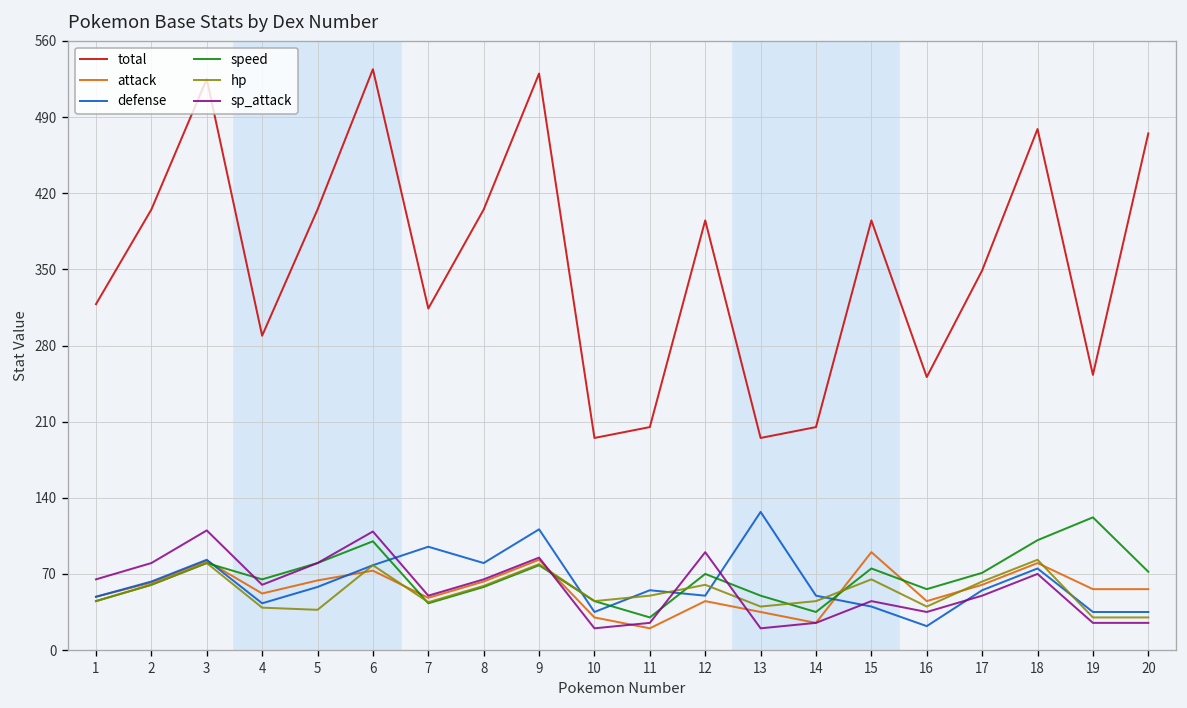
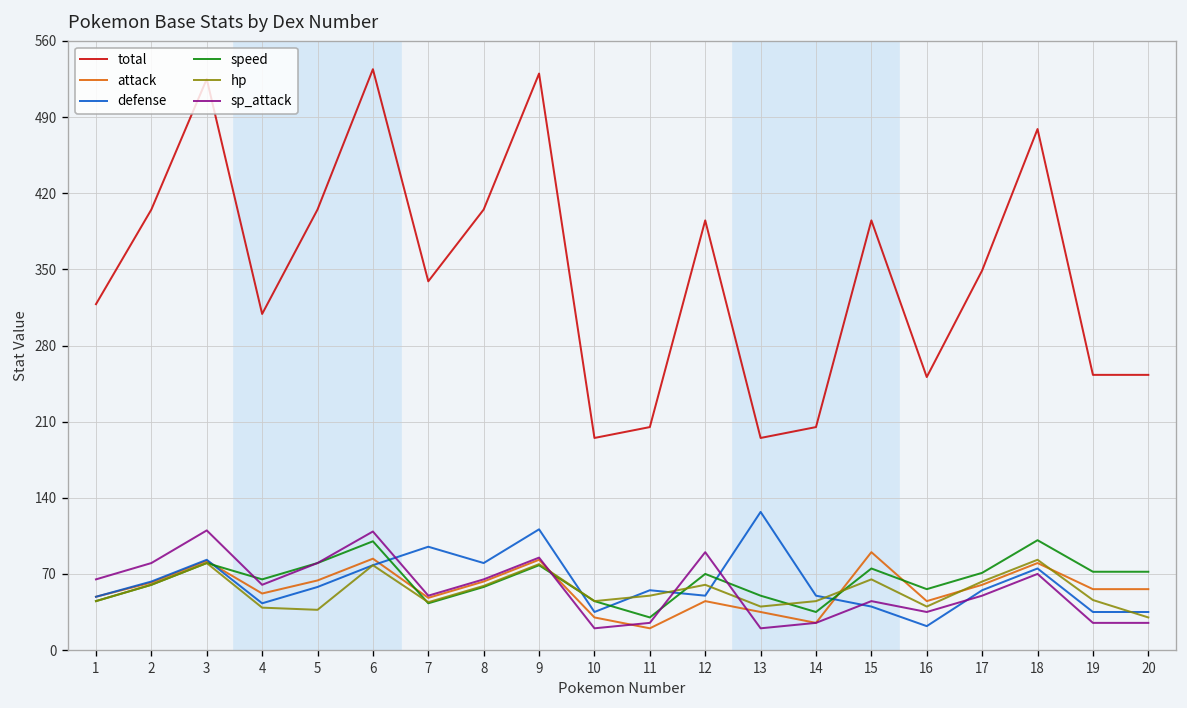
  {
    "total": {
      "1": 320,
      "2": 410,
-     "4": 290,
+     "4": 310,
      "5": 410,
      "6": 530,
-     "7": 310,
+     "7": 340,
      "8": 410,
      "9": 530,
      "10": 200,
      "11": 210,
      "12": 400,
      "13": 200,
      "14": 210,
      "15": 400,
      "16": 250,
      "17": 350,
      "18": 480,
      "19": 250,
-     "20": 480
+     "20": 250
    },
    "attack": {
      "4": 50,
      "5": 60,
-     "6": 70,
+     "6": 80,
      "10": 30,
      "11": 20,
      "12": 50,
      "13": 40,
      "15": 90,
      "16": 50,
      "17": 60,
      "18": 80,
      "19": 60,
      "20": 60
    },
    "defense": {
      "4": 40,
      "5": 60,
      "7": 100,
      "8": 80,
      "9": 110,
      "10": 40,
      "11": 60,
      "12": 50,
      "13": 130,
      "14": 50,
      "15": 40,
      "16": 20,
      "17": 60,
      "18": 80,
      "19": 40,
      "20": 40
    },
    "speed": {
      "4": 70,
      "6": 100,
      "11": 30,
      "12": 70,
      "13": 50,
      "14": 40,
      "15": 80,
      "16": 60,
      "17": 70,
      "18": 100,
-     "19": 120,
+     "19": 70,
      "20": 70
    },
    "hp": {
      "4": 40,
      "5": 40,
      "11": 50,
      "12": 60,
      "13": 40,
      "14": 50,
      "15": 70,
      "16": 40,
      "17": 60,
      "18": 80,
-     "19": 30,
+     "19": 50,
      "20": 30
    },
    "sp_attack": {
      "1": 70,
      "2": 80,
      "3": 110,
      "4": 60,
      "6": 110,
      "10": 20,
      "11": 30,
      "12": 90,
      "13": 20,
      "15": 50,
      "16": 40,
      "17": 50,
      "18": 70,
      "19": 30,
      "20": 30
    }
  }
